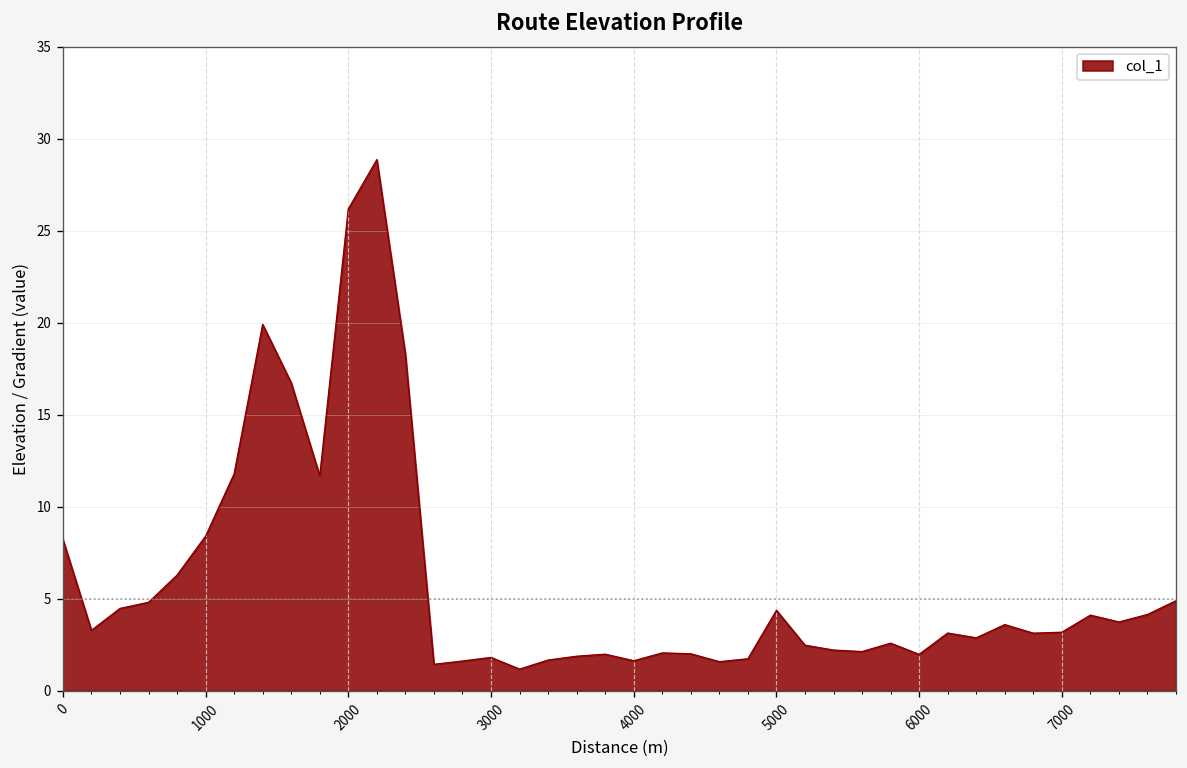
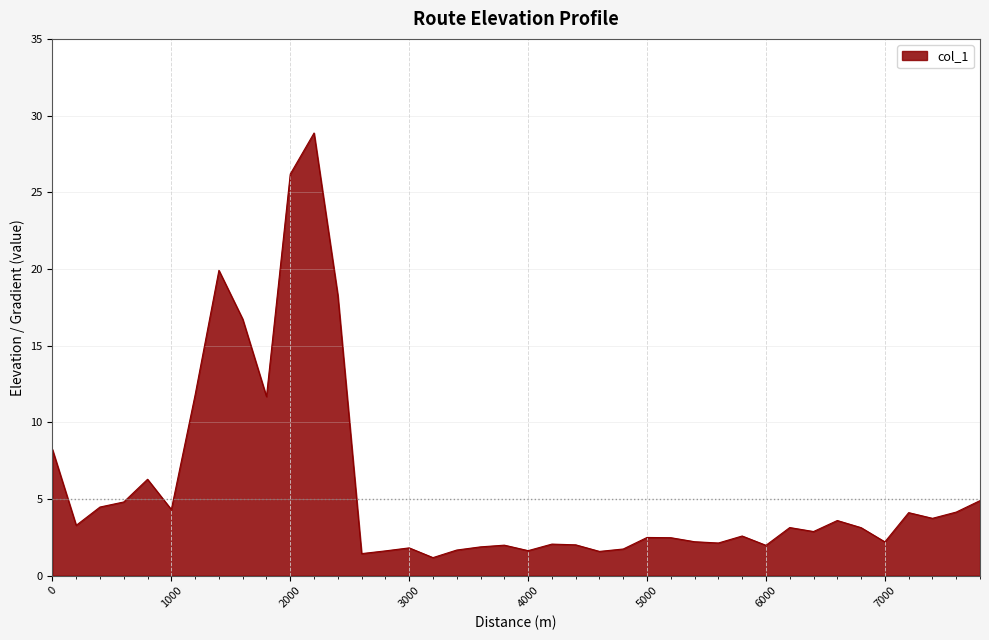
  {
    "0": 8.2,
-   "1000": 8.4,
+   "1000": 4.3,
    "2000": 26.2,
    "3000": 1.8,
    "4000": 1.6,
-   "5000": 4.4,
+   "5000": 2.5,
    "6000": 2.0,
-   "7000": 3.2
+   "7000": 2.2
  }
